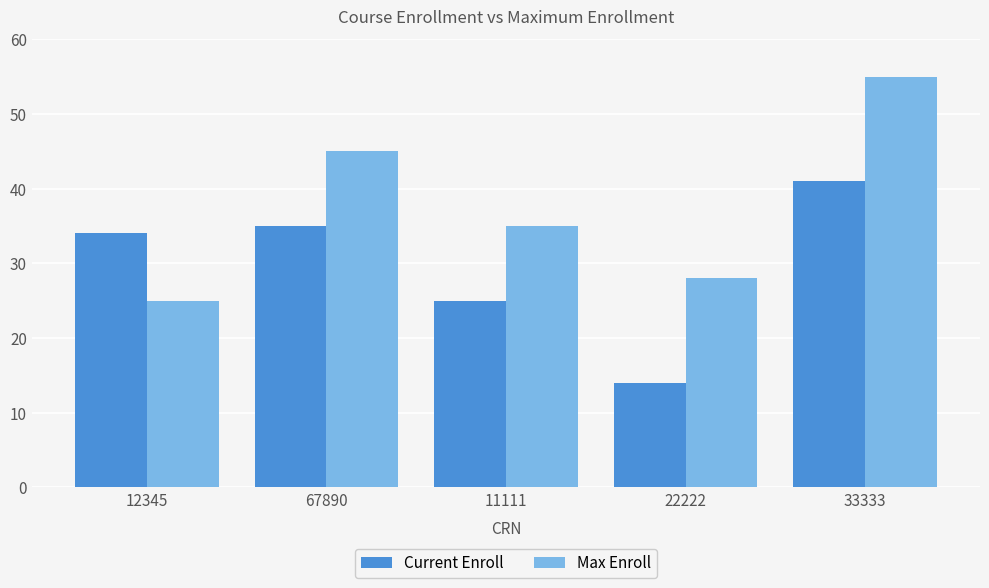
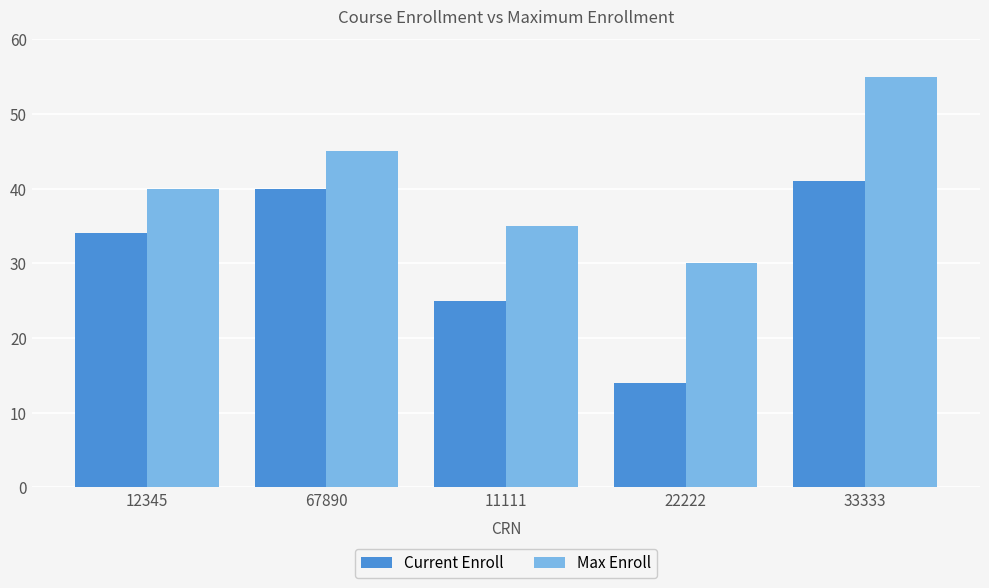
  {
    "Current Enroll": {
      "12345": 34,
-     "67890": 35,
+     "67890": 40,
      "11111": 25,
      "22222": 14,
      "33333": 41
    },
    "Max Enroll": {
-     "12345": 25,
+     "12345": 40,
      "67890": 45,
      "11111": 35,
-     "22222": 28,
+     "22222": 30,
      "33333": 55
    }
  }
